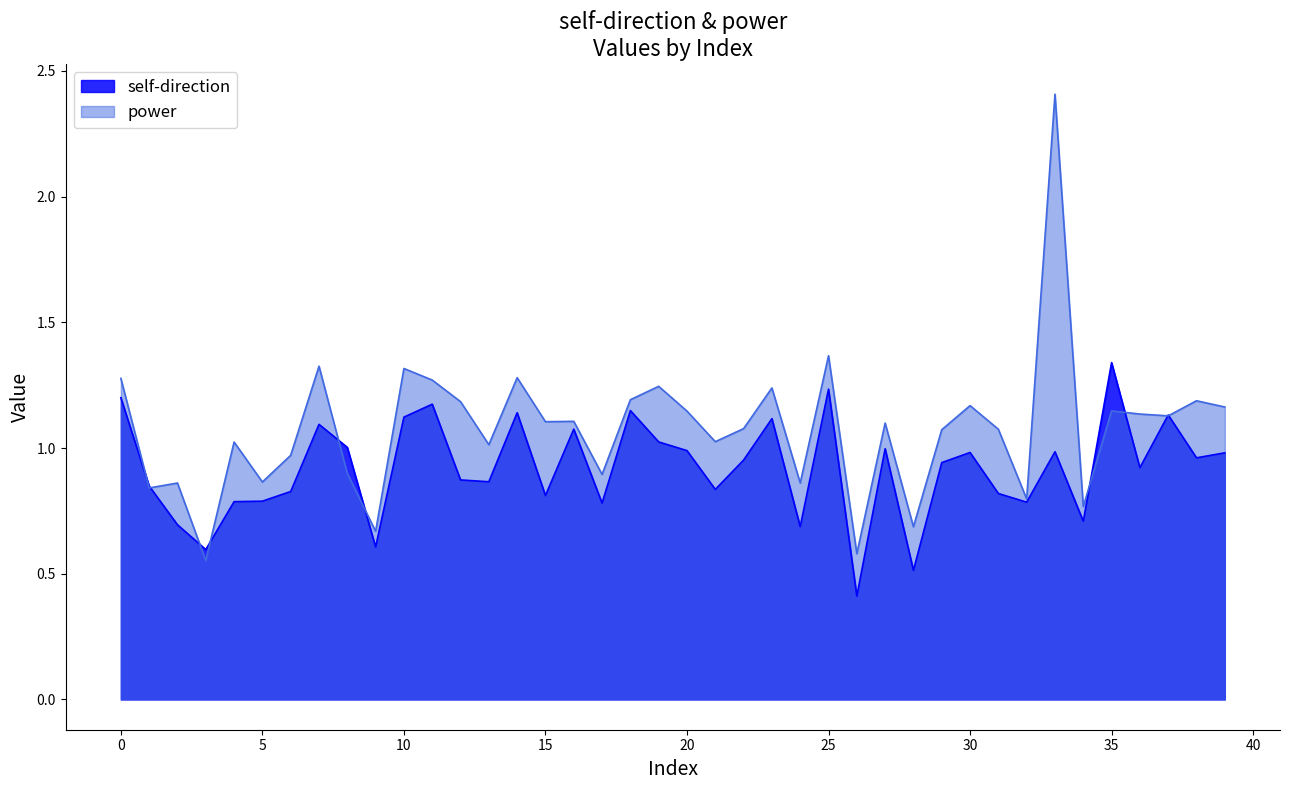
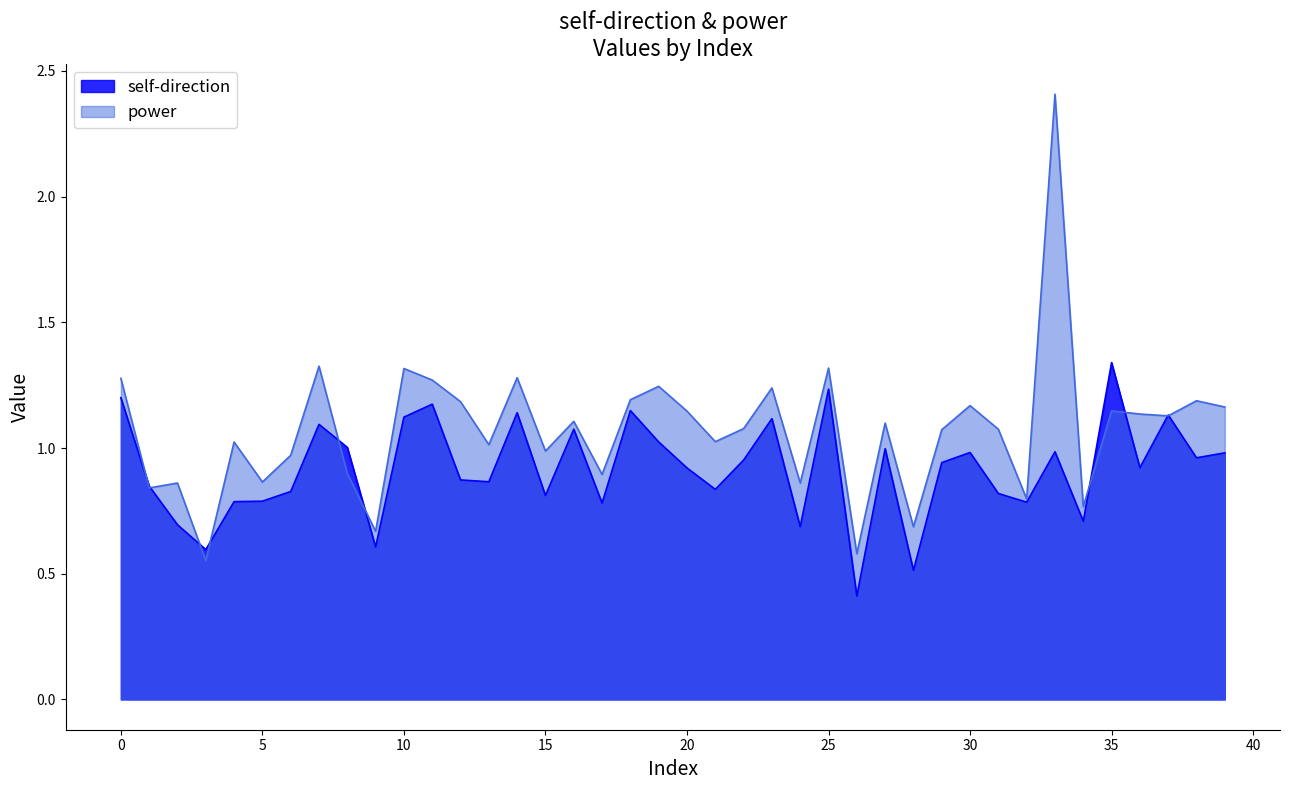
  {
    "self-direction": {
      "0": 1.20,
      "5": 0.79,
      "10": 1.12,
      "15": 0.81,
-     "20": 0.99,
+     "20": 0.92,
      "25": 1.23,
      "30": 0.98,
      "35": 1.34
    },
    "power": {
      "0": 1.28,
      "5": 0.86,
      "10": 1.32,
-     "15": 1.10,
+     "15": 0.99,
      "20": 1.15,
-     "25": 1.37,
+     "25": 1.32,
      "30": 1.17,
      "35": 1.15
    }
  }
